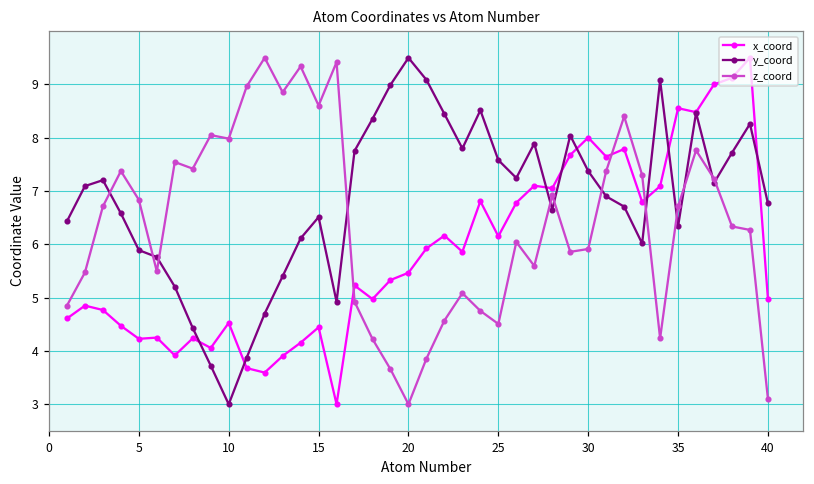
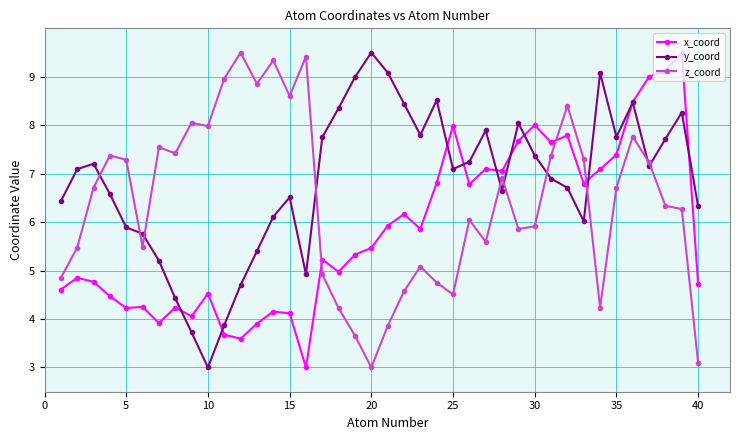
  {
    "x_coord": {
      "5": 4.2,
      "10": 4.5,
-     "15": 4.4,
+     "15": 4.1,
      "20": 5.5,
-     "25": 6.2,
+     "25": 8.0,
      "30": 8.0,
-     "35": 8.6,
-     "40": 5.0
+     "35": 7.4,
+     "40": 4.7
    },
    "y_coord": {
      "5": 5.9,
      "10": 3.0,
      "15": 6.5,
      "20": 9.5,
-     "25": 7.6,
+     "25": 7.1,
      "30": 7.4,
-     "35": 6.3,
-     "40": 6.8
+     "35": 7.8,
+     "40": 6.3
    },
    "z_coord": {
-     "5": 6.8,
+     "5": 7.3,
      "10": 8.0,
      "15": 8.6,
      "20": 3.0,
      "25": 4.5,
      "30": 5.9,
      "35": 6.7,
      "40": 3.1
    }
  }
